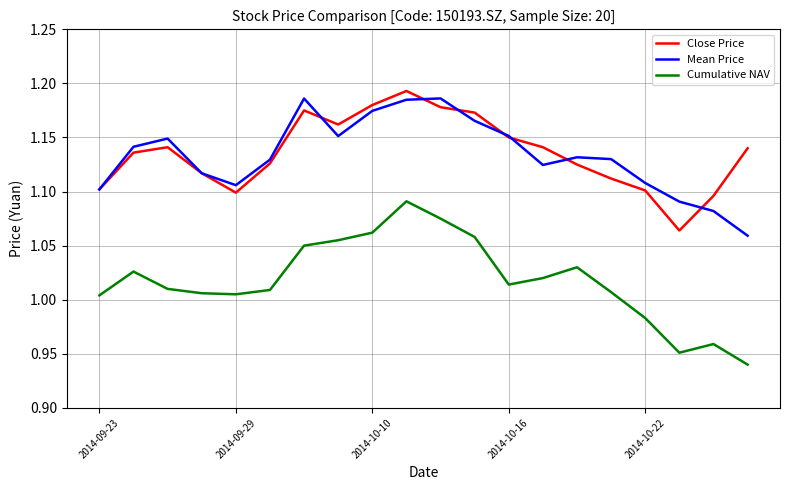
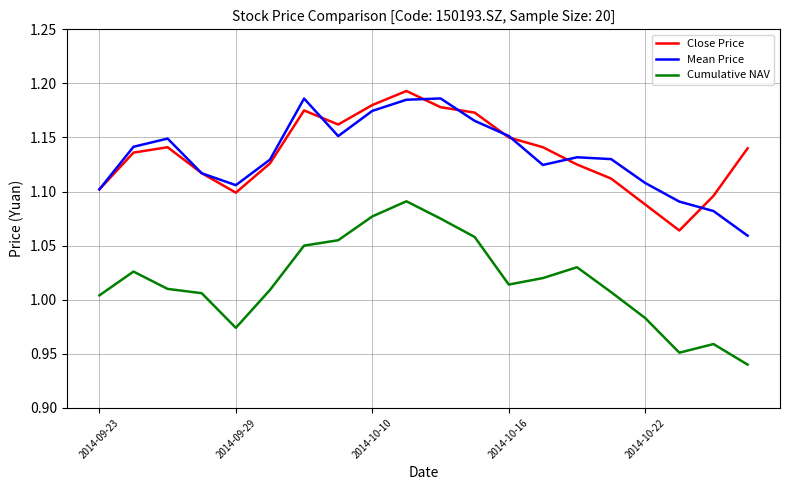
  {
    "Close Price": {
      "2014-09-29": 1.099,
      "2014-10-10": 1.180,
-     "2014-10-22": 1.101
+     "2014-10-22": 1.088
    },
    "Mean Price": {
      "2014-09-29": 1.106,
      "2014-10-10": 1.175,
      "2014-10-22": 1.108
    },
    "Cumulative NAV": {
      "2014-09-23": 1.004,
-     "2014-09-29": 1.005,
-     "2014-10-10": 1.062,
+     "2014-09-29": 0.974,
+     "2014-10-10": 1.077,
      "2014-10-16": 1.014,
      "2014-10-22": 0.983
    }
  }
